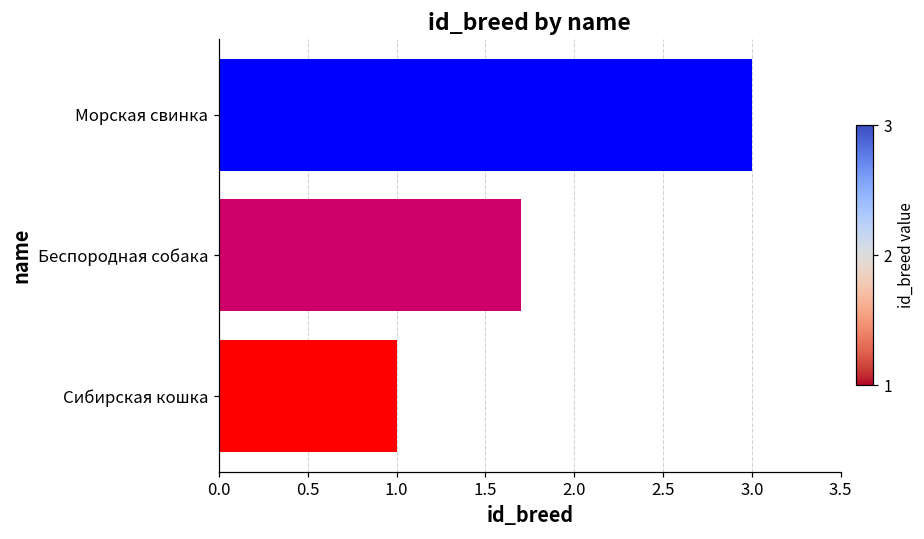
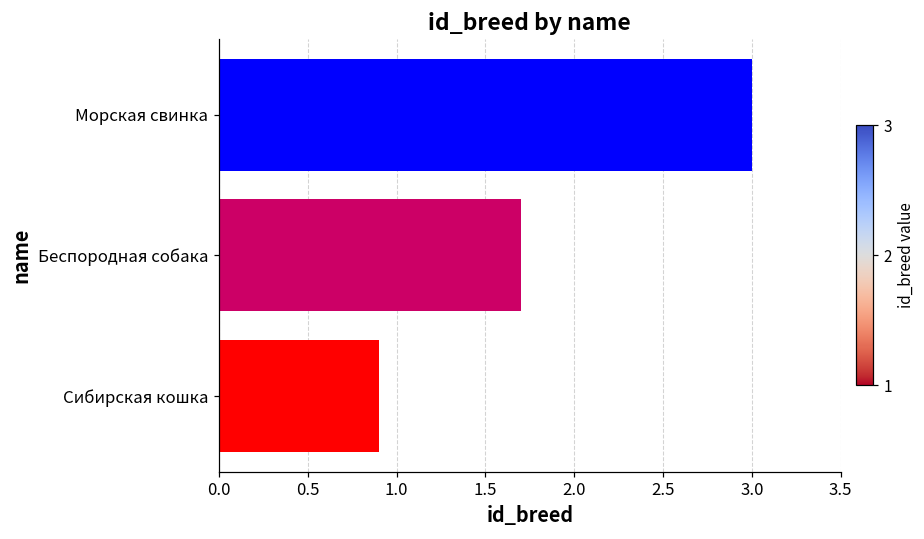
  {
    "Морская свинка": 3.0,
    "Беспородная собака": 1.7,
-   "Сибирская кошка": 1.0
+   "Сибирская кошка": 0.9
  }
